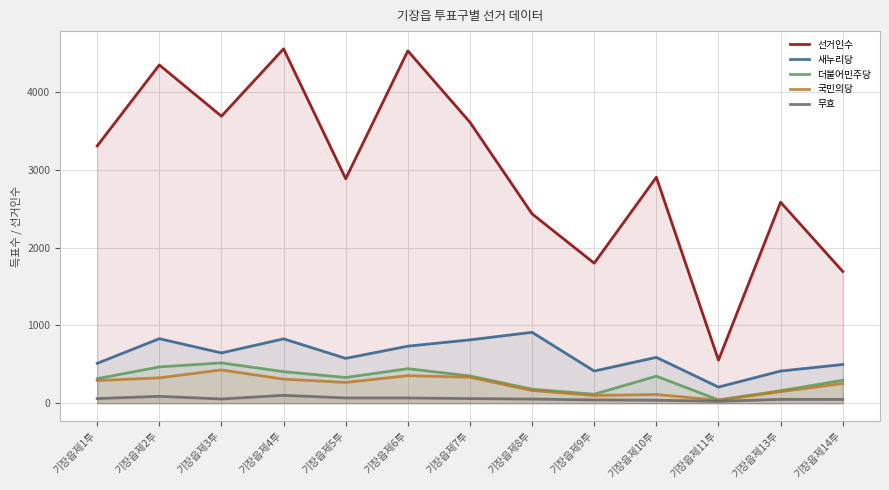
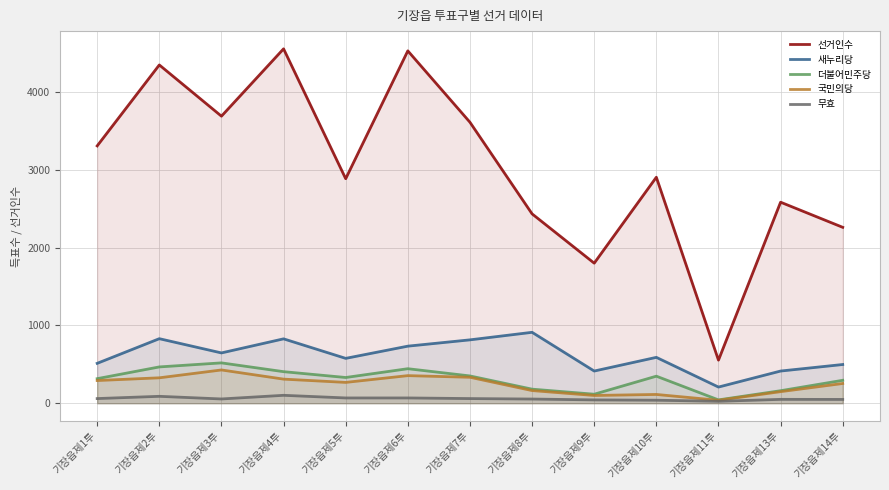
  {
    "선거인수": {
      "기장읍제1투": 3300,
      "기장읍제2투": 4400,
      "기장읍제3투": 3700,
      "기장읍제4투": 4600,
      "기장읍제5투": 2900,
      "기장읍제6투": 4500,
      "기장읍제7투": 3600,
      "기장읍제8투": 2400,
      "기장읍제9투": 1800,
      "기장읍제10투": 2900,
      "기장읍제11투": 600,
      "기장읍제13투": 2600,
-     "기장읍제14투": 1700
+     "기장읍제14투": 2300
    },
    "새누리당": {
      "기장읍제1투": 500,
      "기장읍제2투": 800,
      "기장읍제3투": 600,
      "기장읍제4투": 800,
      "기장읍제5투": 600,
      "기장읍제6투": 700,
      "기장읍제7투": 800,
      "기장읍제8투": 900,
      "기장읍제9투": 400,
      "기장읍제10투": 600,
      "기장읍제11투": 200,
      "기장읍제13투": 400,
      "기장읍제14투": 500
    },
    "국민의당": {
      "기장읍제2투": 300,
      "기장읍제3투": 400,
      "기장읍제4투": 300,
      "기장읍제5투": 300,
      "기장읍제6투": 400,
      "기장읍제10투": 100,
      "기장읍제14투": 300
    }
  }
